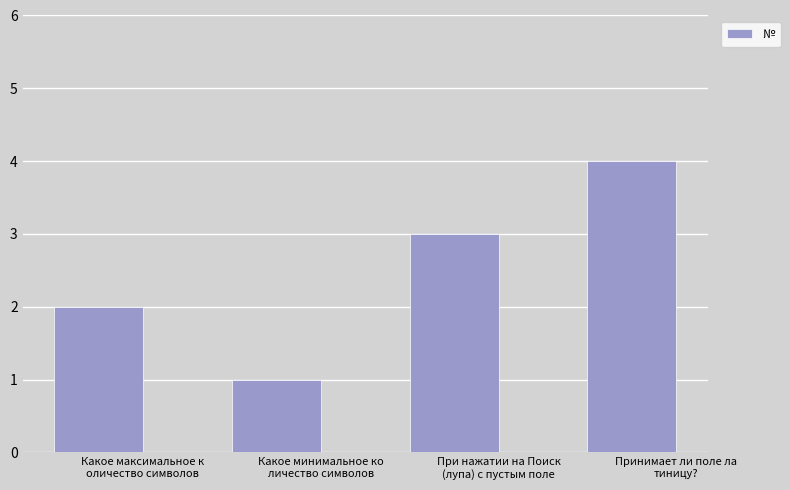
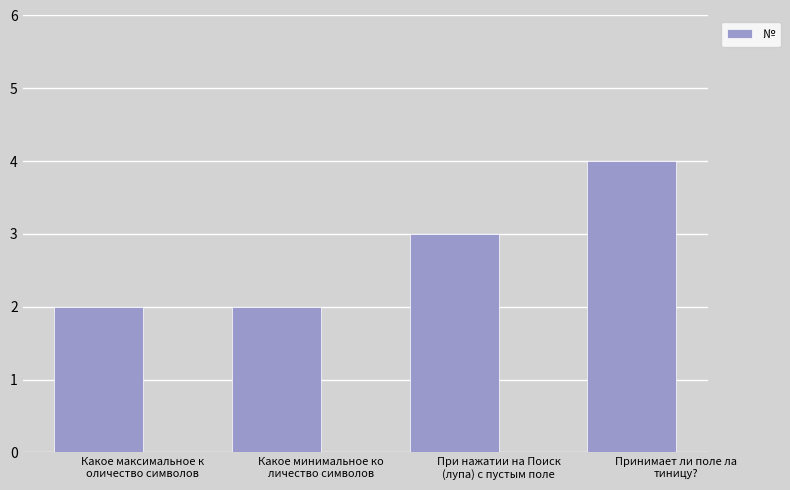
  {
    "Какое максимальное к оличество символов": 2,
-   "Какое минимальное ко личество символов": 1,
+   "Какое минимальное ко личество символов": 2,
    "При нажатии на Поиск (лупа) с пустым поле": 3,
    "Принимает ли поле ла тиницу?": 4
  }
